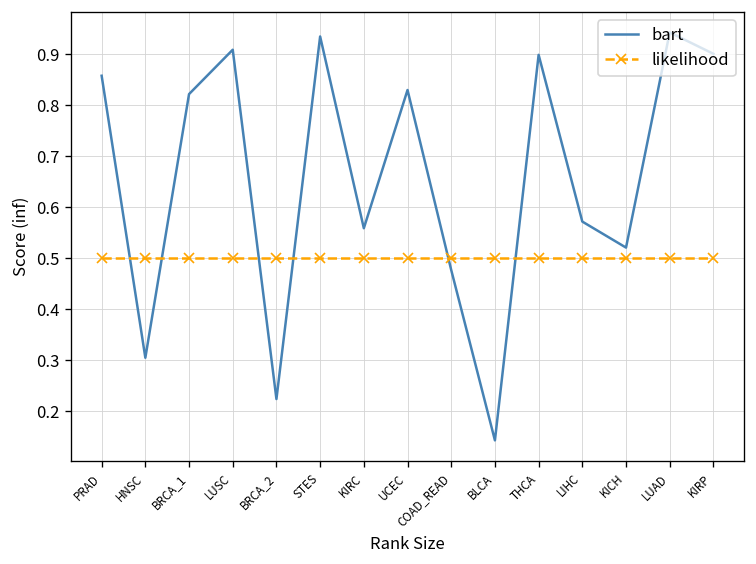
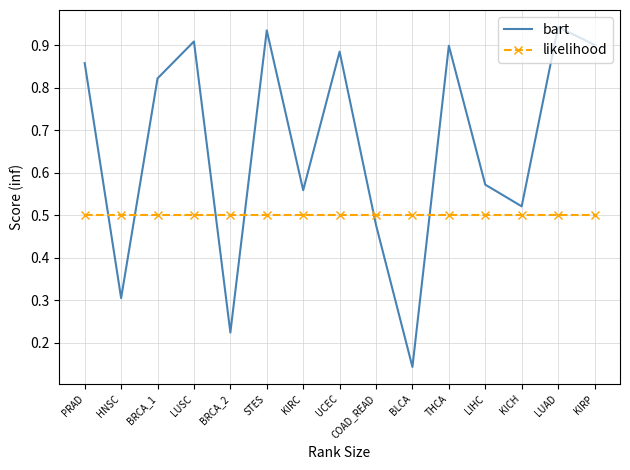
  {
    "bart": {
      "PRAD": 0.86,
      "HNSC": 0.31,
      "BRCA_1": 0.82,
      "LUSC": 0.91,
      "BRCA_2": 0.22,
      "STES": 0.94,
      "KIRC": 0.56,
-     "UCEC": 0.83,
+     "UCEC": 0.89,
      "COAD_READ": 0.48,
      "BLCA": 0.14,
      "THCA": 0.90,
      "LIHC": 0.57,
      "KICH": 0.52
    },
    "likelihood": {
      "PRAD": 0.50,
      "HNSC": 0.50,
      "BRCA_1": 0.50,
      "LUSC": 0.50,
      "BRCA_2": 0.50,
      "STES": 0.50,
      "KIRC": 0.50,
      "UCEC": 0.50,
      "COAD_READ": 0.50,
      "BLCA": 0.50,
      "THCA": 0.50,
      "LIHC": 0.50,
      "KICH": 0.50,
      "LUAD": 0.50,
      "KIRP": 0.50
    }
  }
